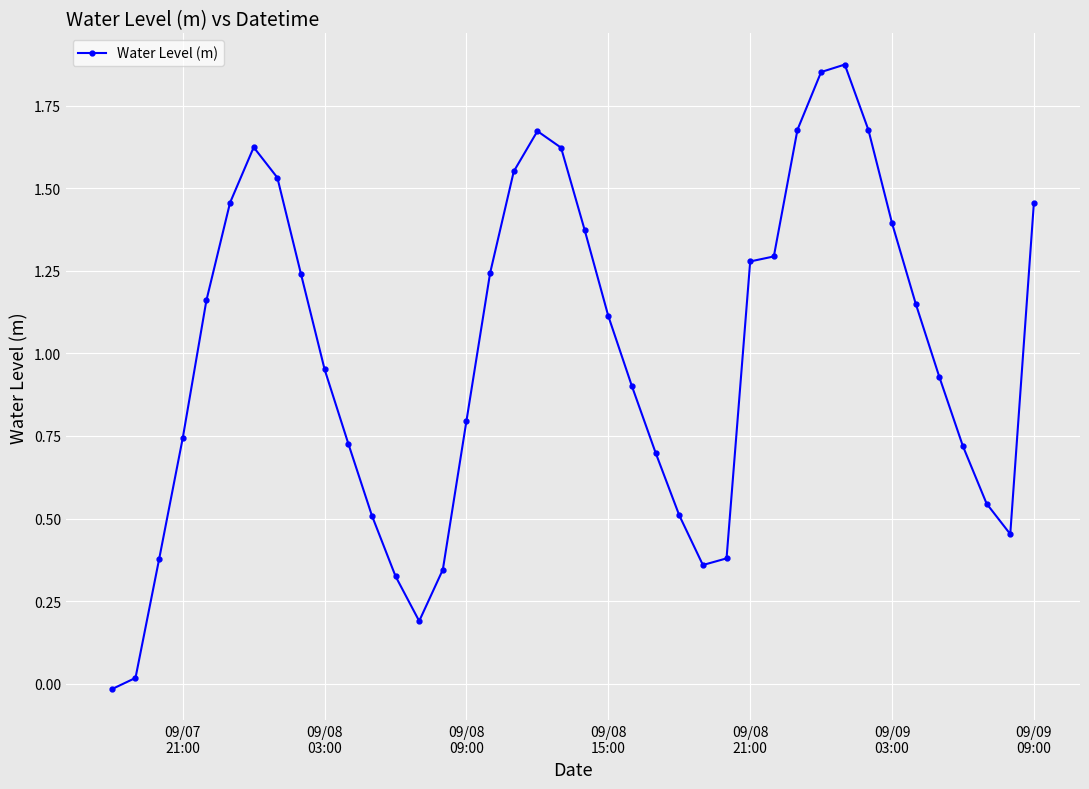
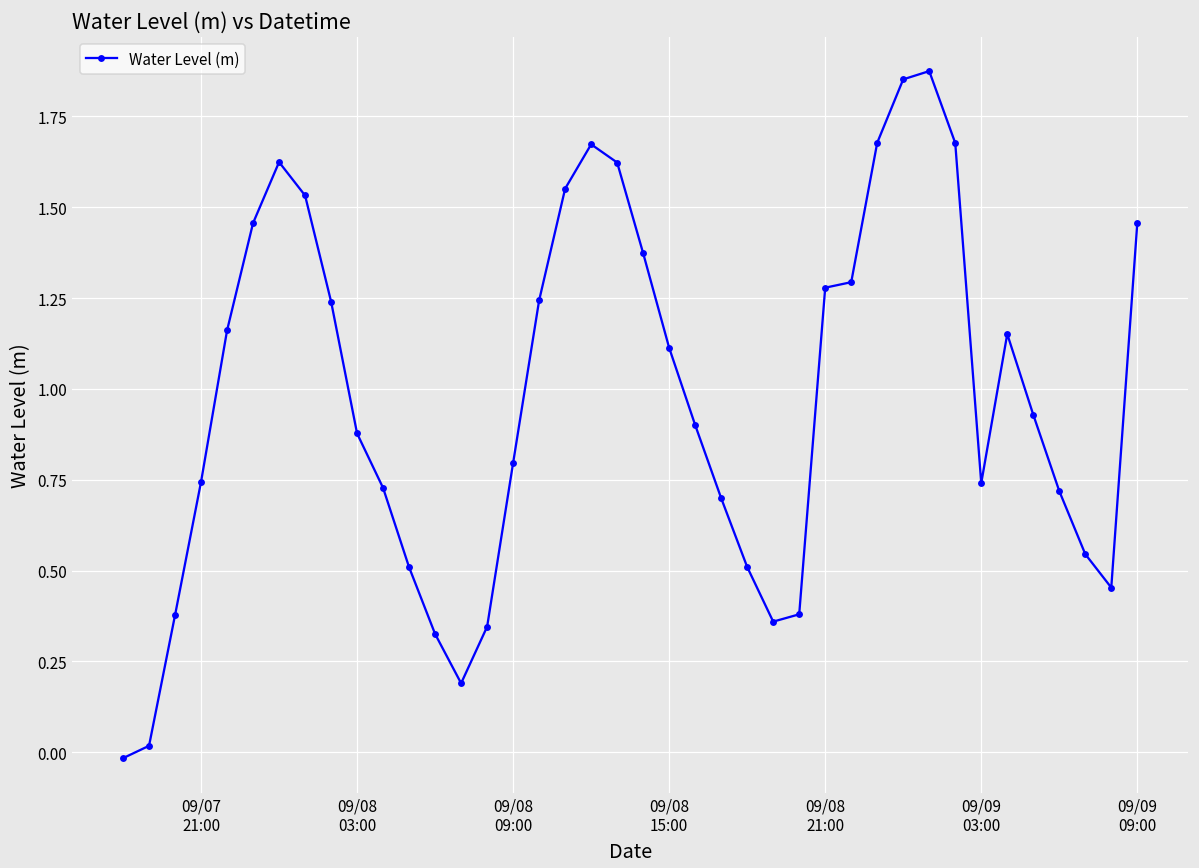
  {
    "09/07 21:00": 0.74,
-   "09/08 03:00": 0.95,
+   "09/08 03:00": 0.88,
    "09/08 09:00": 0.80,
    "09/08 15:00": 1.11,
    "09/08 21:00": 1.28,
-   "09/09 03:00": 1.39,
+   "09/09 03:00": 0.74,
    "09/09 09:00": 1.46
  }
